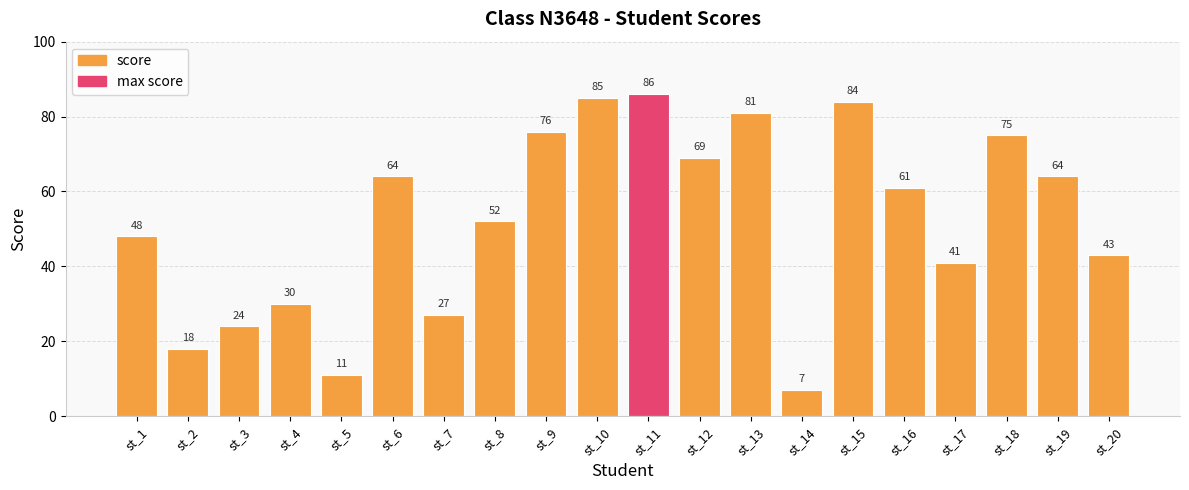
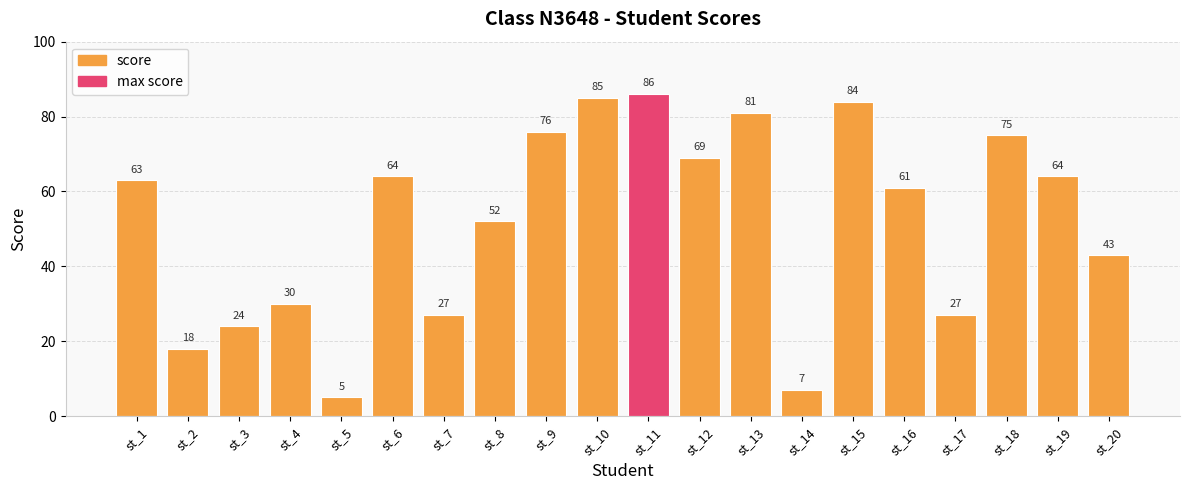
  {
-   "st_1": 48,
+   "st_1": 63,
    "st_2": 18,
    "st_3": 24,
    "st_4": 30,
-   "st_5": 11,
+   "st_5": 5,
    "st_6": 64,
    "st_7": 27,
    "st_8": 52,
    "st_9": 76,
    "st_10": 85,
    "st_11": 86,
    "st_12": 69,
    "st_13": 81,
    "st_14": 7,
    "st_15": 84,
    "st_16": 61,
-   "st_17": 41,
+   "st_17": 27,
    "st_18": 75,
    "st_19": 64,
    "st_20": 43
  }
